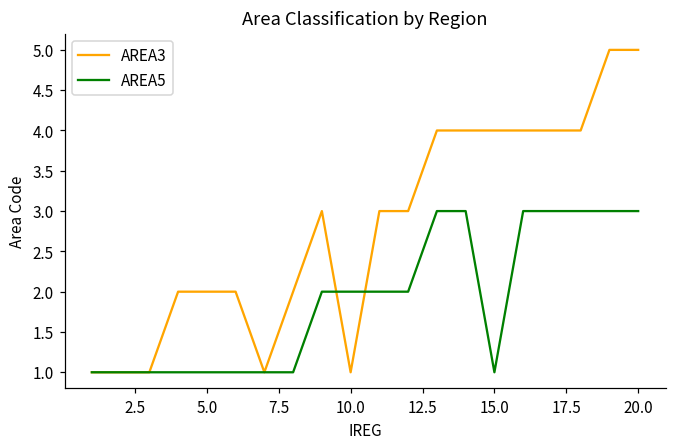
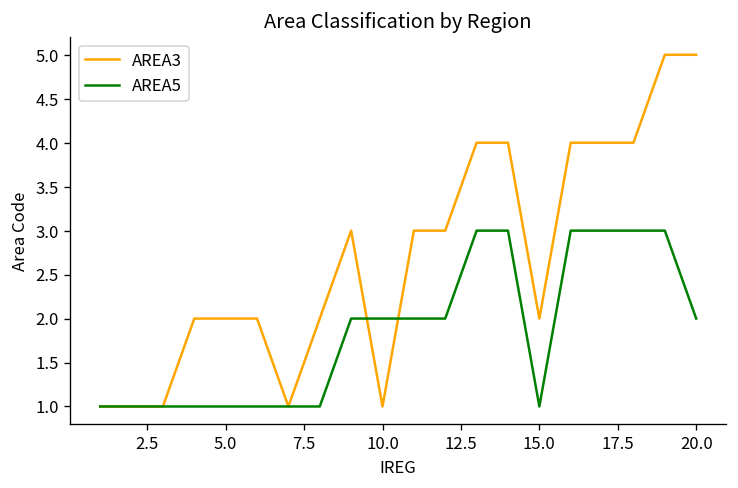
  {
    "AREA3": {
      "5.0": 2,
      "10.0": 1,
-     "15.0": 4,
+     "15.0": 2,
      "20.0": 5
    },
    "AREA5": {
      "5.0": 1,
      "10.0": 2,
      "15.0": 1,
-     "20.0": 3
+     "20.0": 2
    }
  }
